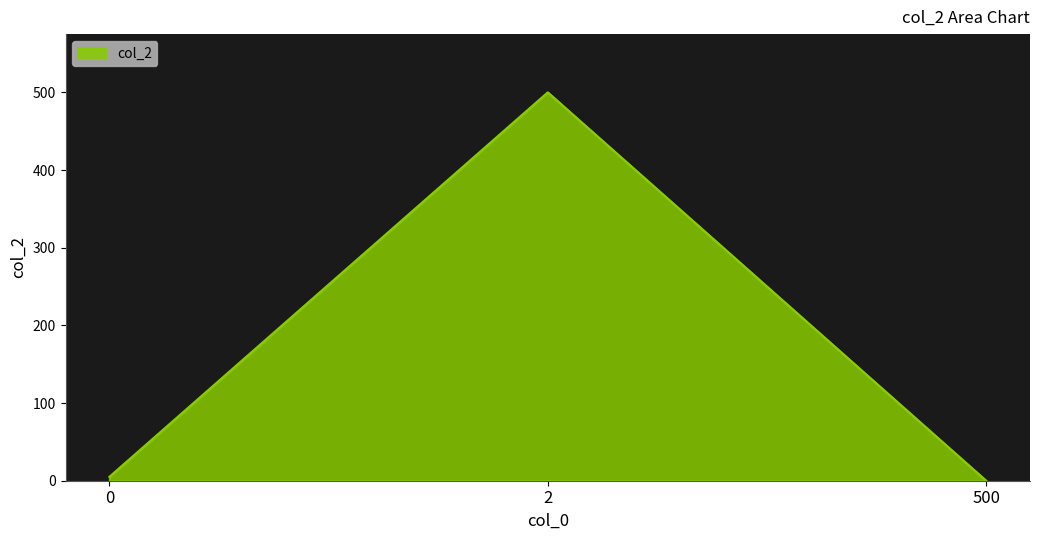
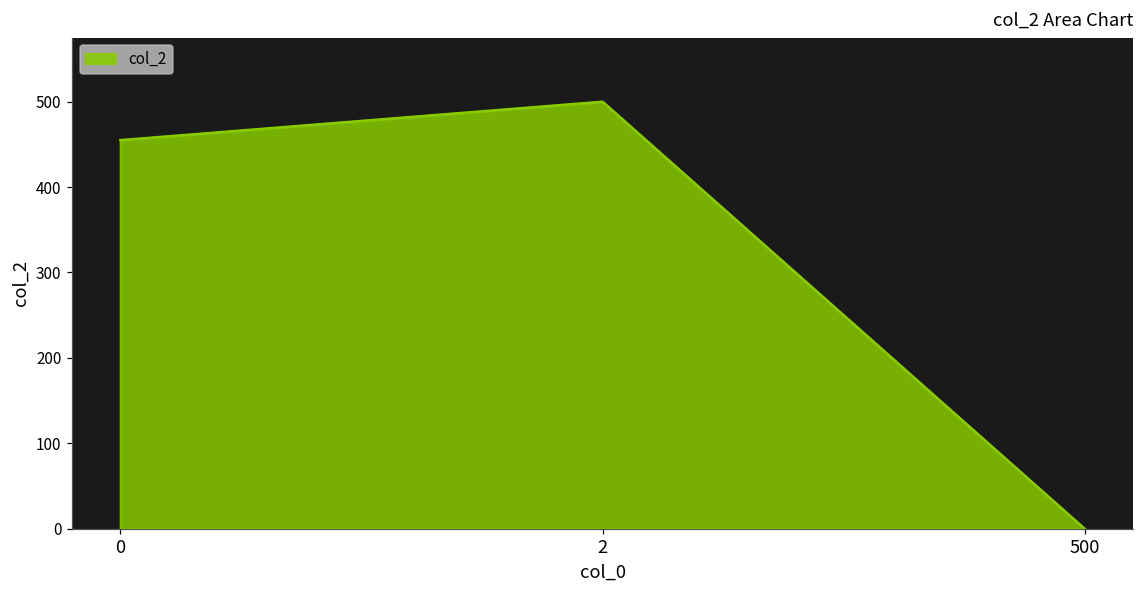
  {
-   "0": 10,
+   "0": 460,
    "2": 500,
    "500": 0
  }
